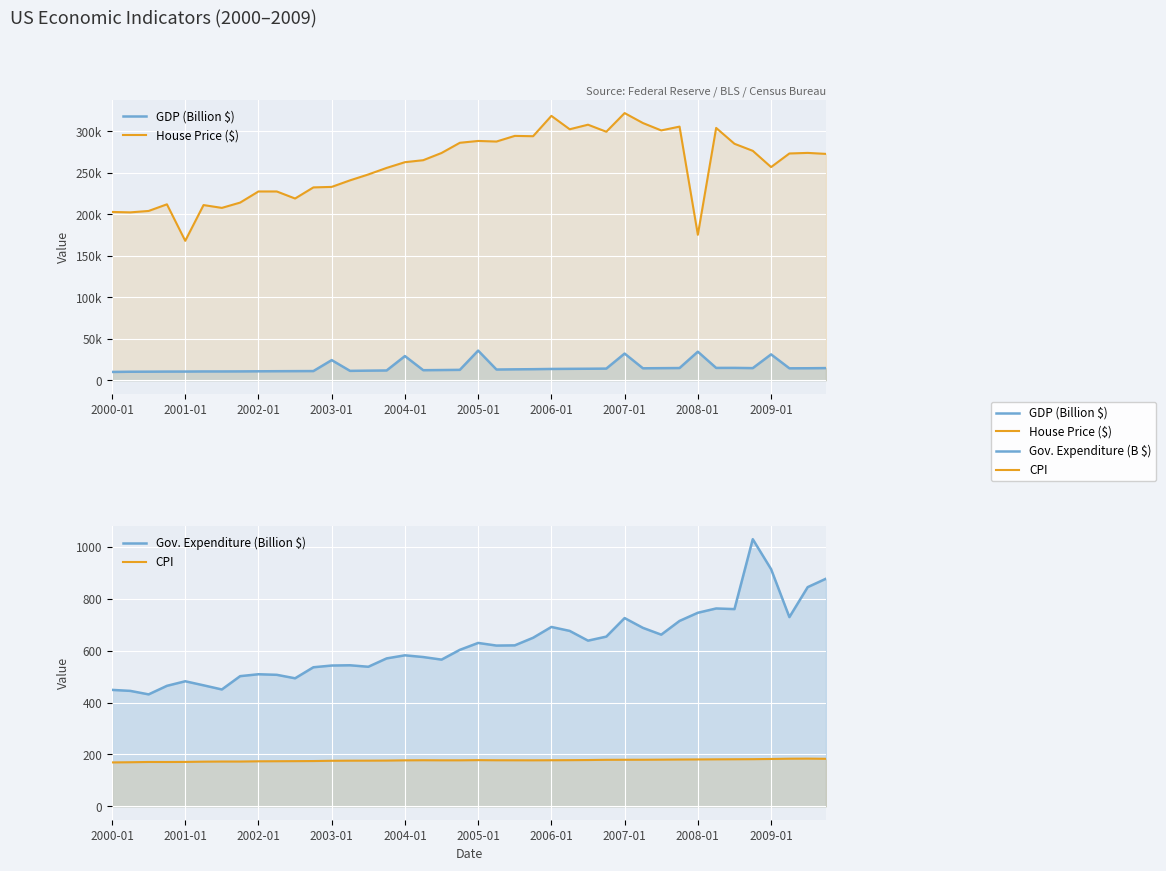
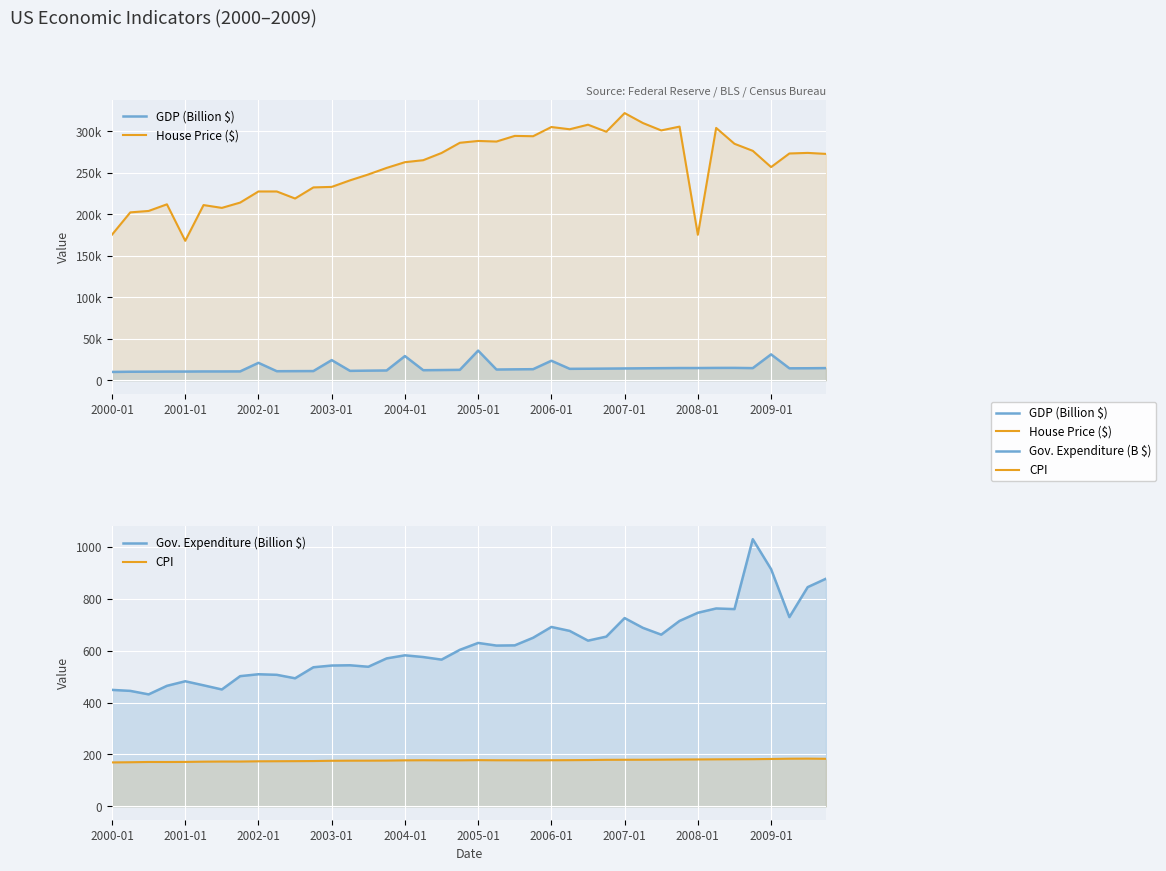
  {
    "Source: Federal Reserve / BLS / Census Bureau": {
      "GDP (Billion $)": {
        "2000-01": 10000,
        "2001-01": 10000,
-       "2002-01": 10000,
+       "2002-01": 20000,
        "2003-01": 20000,
        "2004-01": 30000,
        "2005-01": 40000,
-       "2006-01": 10000,
-       "2007-01": 30000,
-       "2008-01": 30000,
+       "2006-01": 20000,
+       "2007-01": 10000,
+       "2008-01": 10000,
        "2009-01": 30000
      },
      "House Price ($)": {
-       "2000-01": 200000,
+       "2000-01": 180000,
        "2001-01": 170000,
        "2002-01": 230000,
        "2003-01": 230000,
        "2004-01": 260000,
        "2005-01": 290000,
-       "2006-01": 320000,
+       "2006-01": 310000,
        "2007-01": 320000,
        "2008-01": 180000,
        "2009-01": 260000
      }
    }
  }
